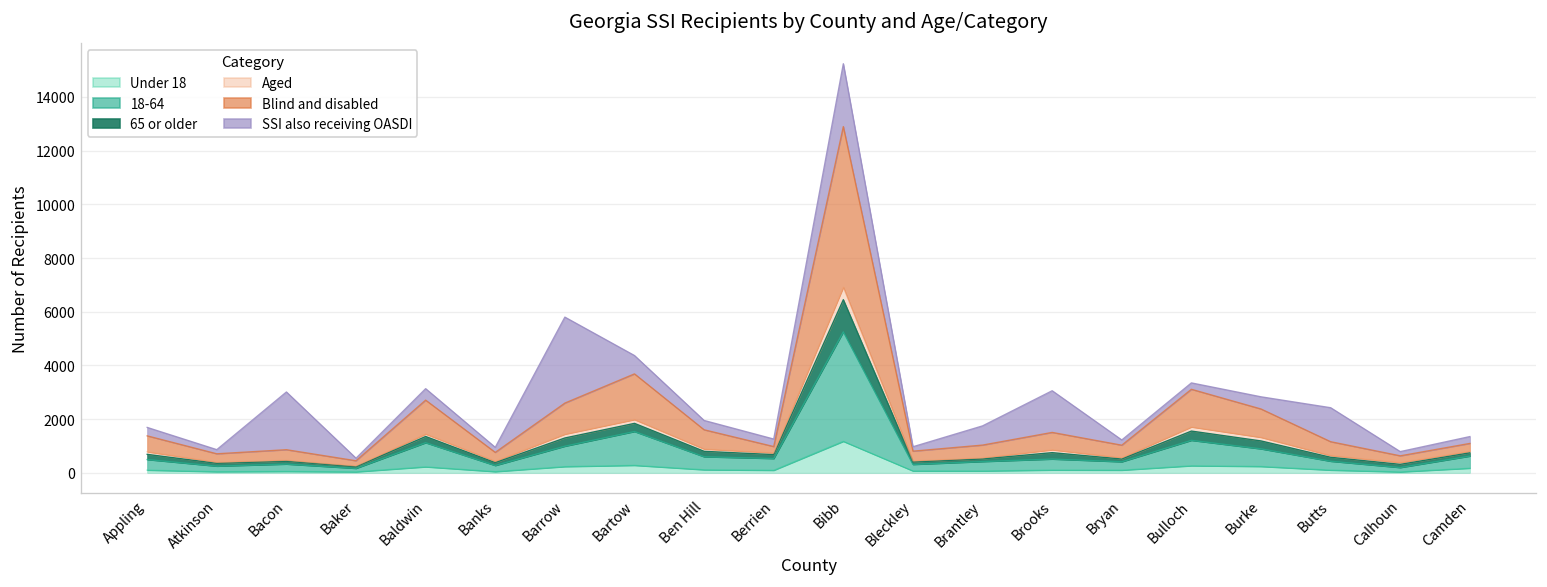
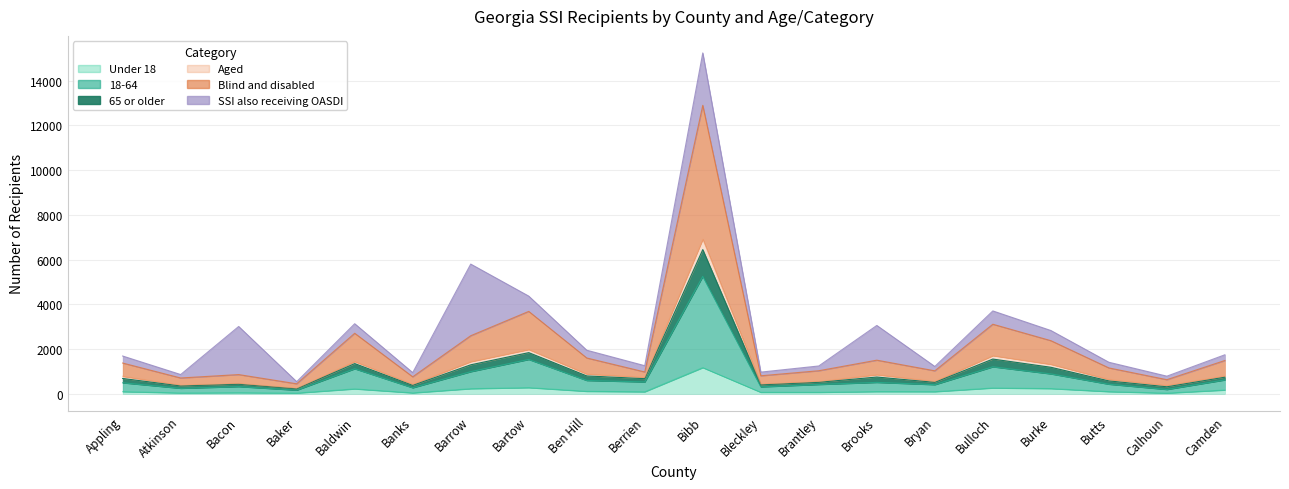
  {
    "65 or older": {
      "Barrow": 300,
      "Bartow": 300,
      "Bibb": 1200,
      "Bulloch": 300,
      "Burke": 300
    },
    "Aged": {
      "Barrow": 100,
      "Bartow": 100,
      "Bibb": 500,
      "Bulloch": 200,
      "Burke": 100
    },
    "Blind and disabled": {
      "Appling": 600,
      "Atkinson": 300,
      "Bacon": 400,
      "Baldwin": 1300,
      "Banks": 300,
      "Barrow": 1200,
      "Bartow": 1700,
      "Ben Hill": 700,
      "Berrien": 200,
      "Bibb": 6000,
      "Bleckley": 400,
      "Brantley": 500,
      "Brooks": 600,
      "Bryan": 500,
      "Bulloch": 1400,
      "Burke": 1100,
      "Butts": 500,
      "Calhoun": 300,
-     "Camden": 300
+     "Camden": 700
    },
    "SSI also receiving OASDI": {
      "Appling": 300,
      "Atkinson": 200,
      "Bacon": 2200,
      "Baldwin": 400,
      "Banks": 200,
      "Barrow": 3200,
      "Bartow": 700,
      "Ben Hill": 300,
      "Berrien": 300,
      "Bibb": 2300,
      "Bleckley": 200,
-     "Brantley": 700,
+     "Brantley": 200,
      "Brooks": 1600,
      "Bryan": 200,
-     "Bulloch": 200,
+     "Bulloch": 600,
      "Burke": 500,
-     "Butts": 1300,
+     "Butts": 300,
      "Calhoun": 200,
      "Camden": 300
    }
  }
